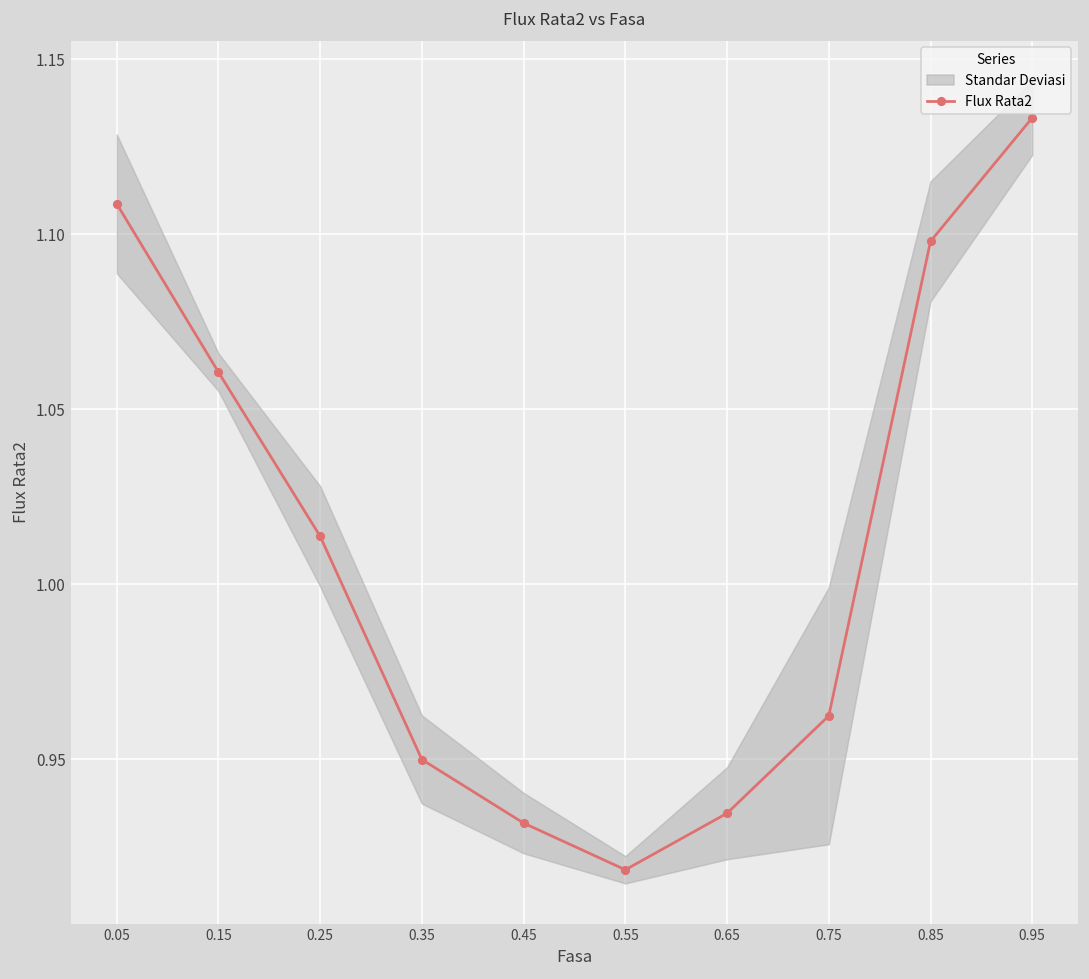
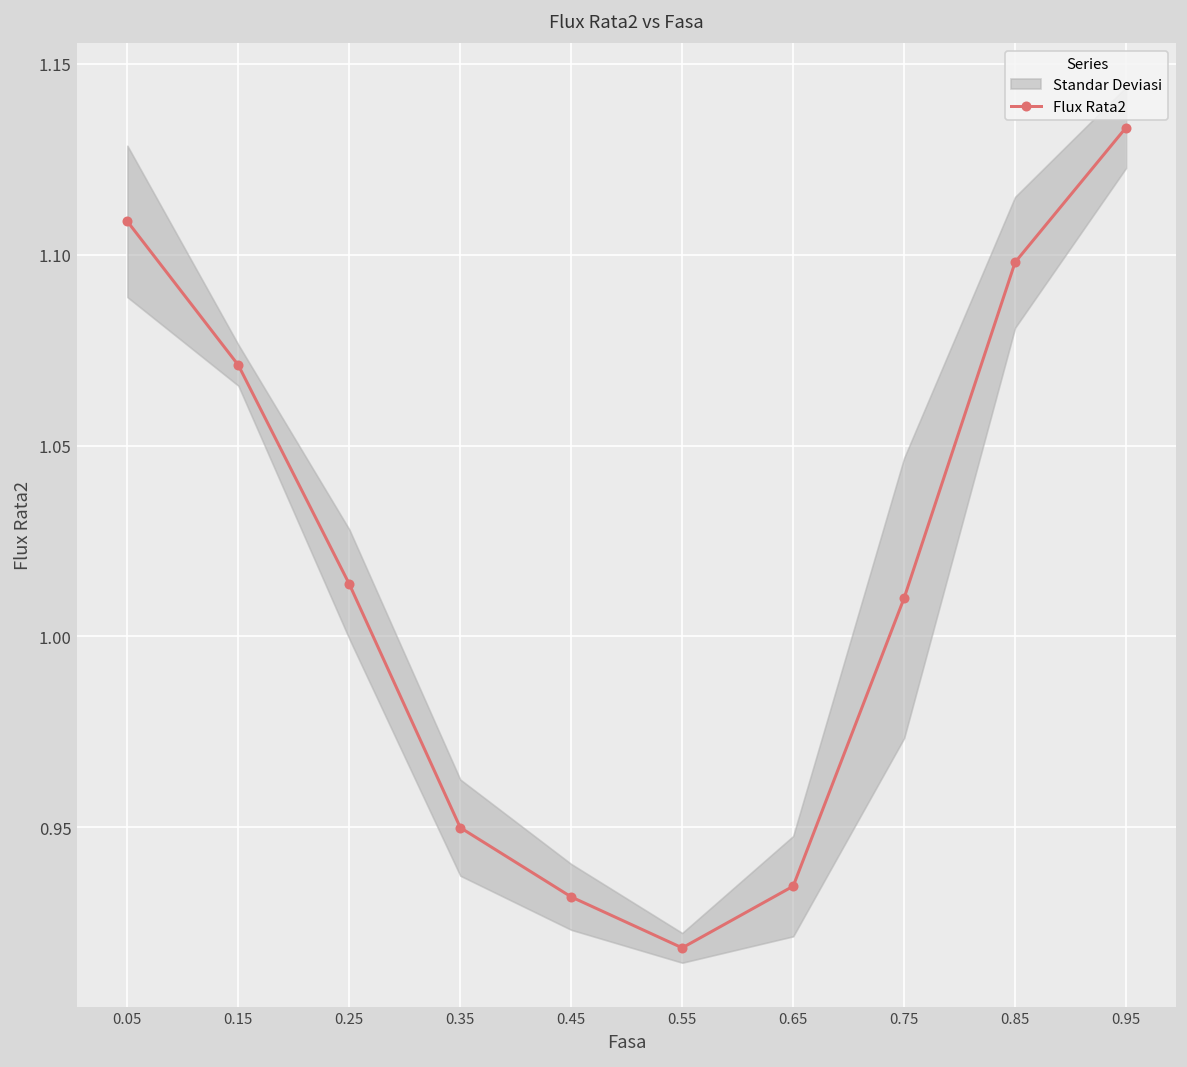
  {
    "Flux Rata2": {
      "0.05": 1.109,
-     "0.15": 1.061,
+     "0.15": 1.071,
      "0.25": 1.014,
      "0.35": 0.950,
      "0.45": 0.932,
      "0.55": 0.918,
      "0.65": 0.935,
-     "0.75": 0.962,
+     "0.75": 1.010,
      "0.85": 1.098,
      "0.95": 1.133
    }
  }
